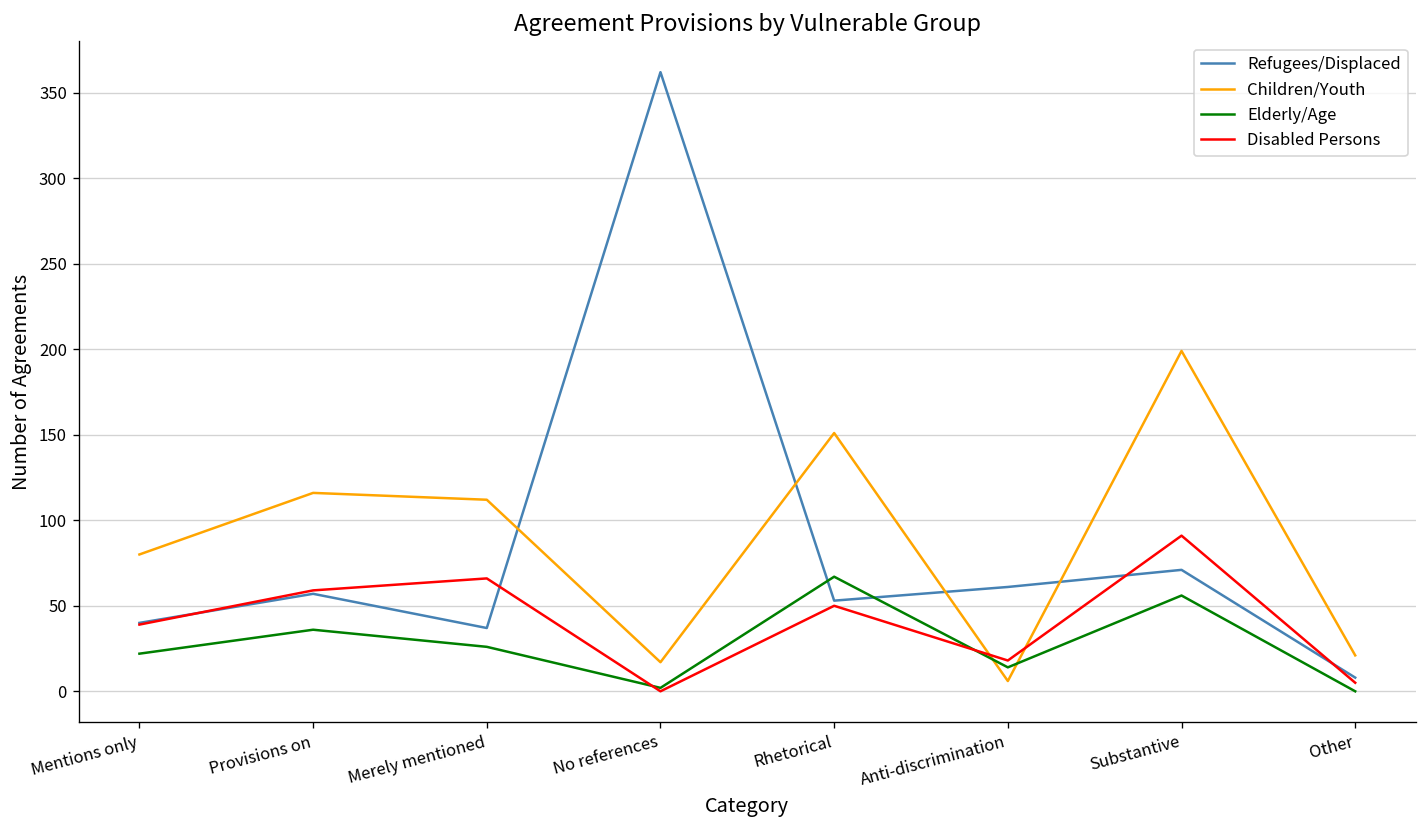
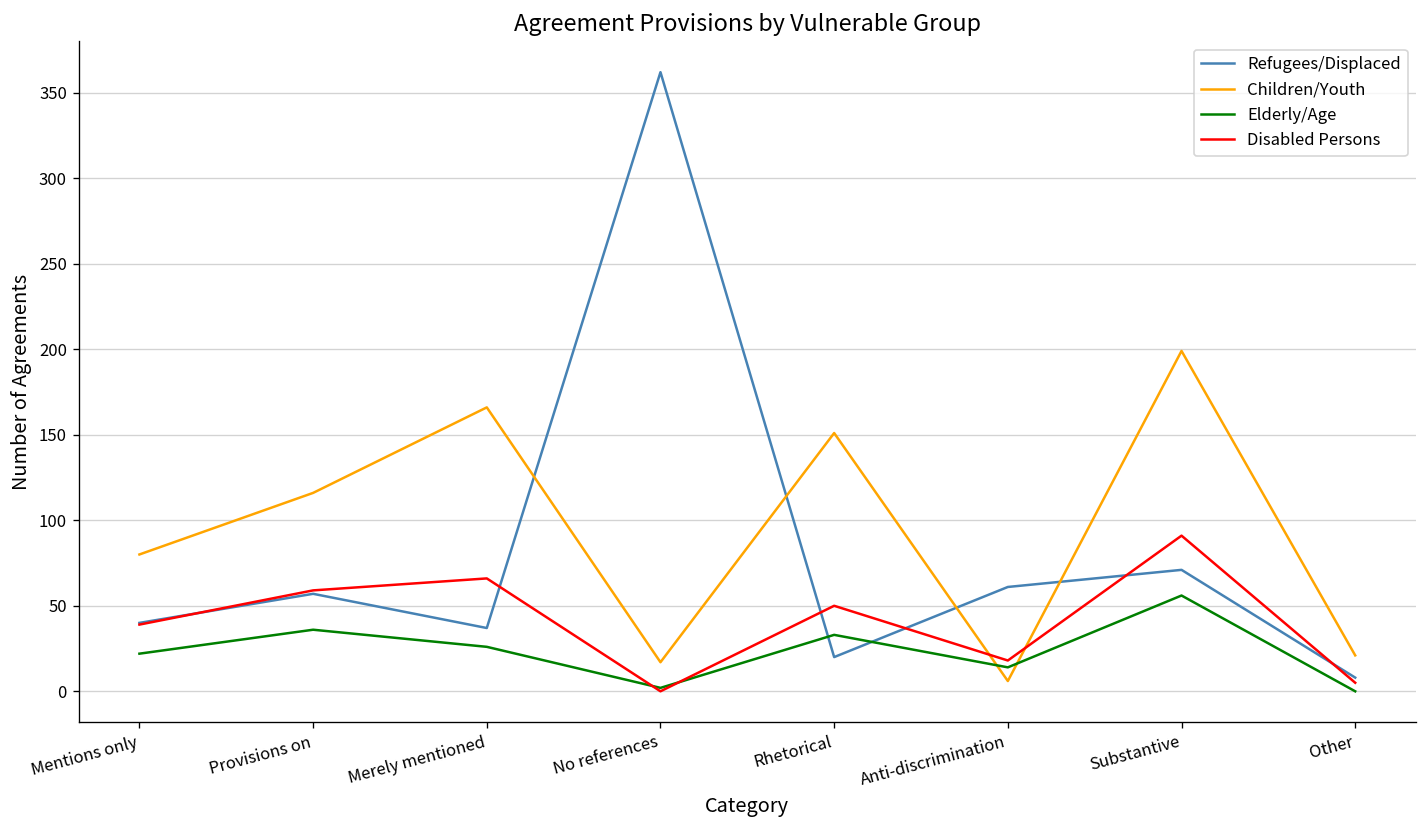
  {
    "Refugees/Displaced": {
      "Provisions on": 57,
      "Merely mentioned": 37,
      "No references": 362,
-     "Rhetorical": 53,
+     "Rhetorical": 20,
      "Anti-discrimination": 61,
      "Substantive": 71,
      "Other": 8
    },
    "Children/Youth": {
      "Mentions only": 80,
      "Provisions on": 116,
-     "Merely mentioned": 112,
+     "Merely mentioned": 166,
      "No references": 17,
      "Rhetorical": 151,
      "Anti-discrimination": 6,
      "Substantive": 199,
      "Other": 21
    },
    "Elderly/Age": {
      "Mentions only": 22,
      "Provisions on": 36,
      "Merely mentioned": 26,
      "No references": 2,
-     "Rhetorical": 67,
+     "Rhetorical": 33,
      "Anti-discrimination": 14,
      "Substantive": 56,
      "Other": 0
    },
    "Disabled Persons": {
      "Provisions on": 59,
      "Merely mentioned": 66,
      "No references": 0,
      "Rhetorical": 50,
      "Anti-discrimination": 18,
      "Substantive": 91,
      "Other": 5
    }
  }
